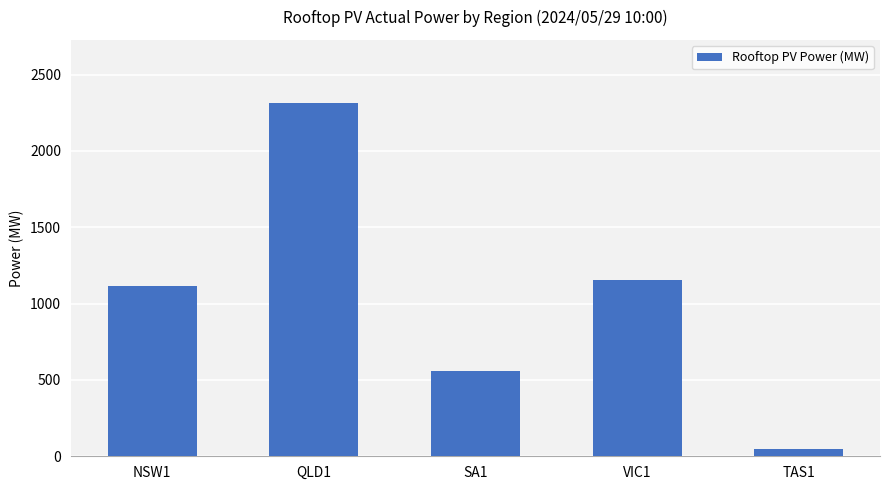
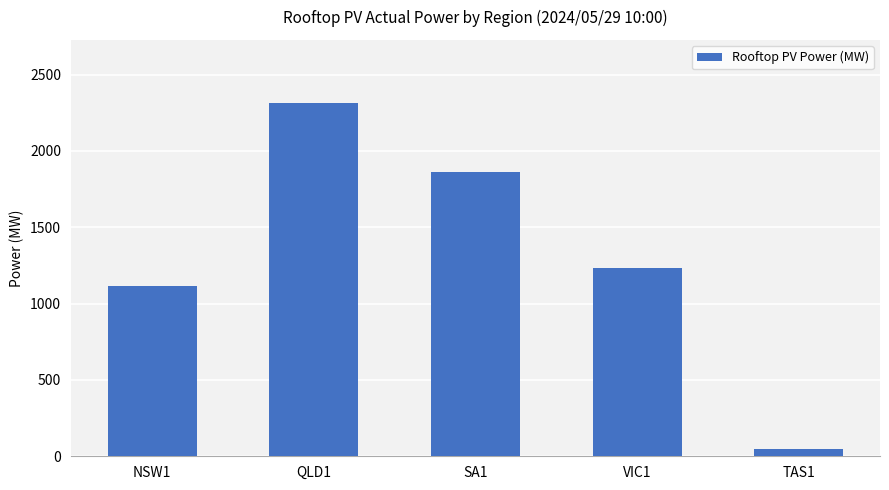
  {
    "NSW1": 1120,
    "QLD1": 2310,
-   "SA1": 560,
-   "VIC1": 1150,
+   "SA1": 1860,
+   "VIC1": 1240,
    "TAS1": 50
  }
